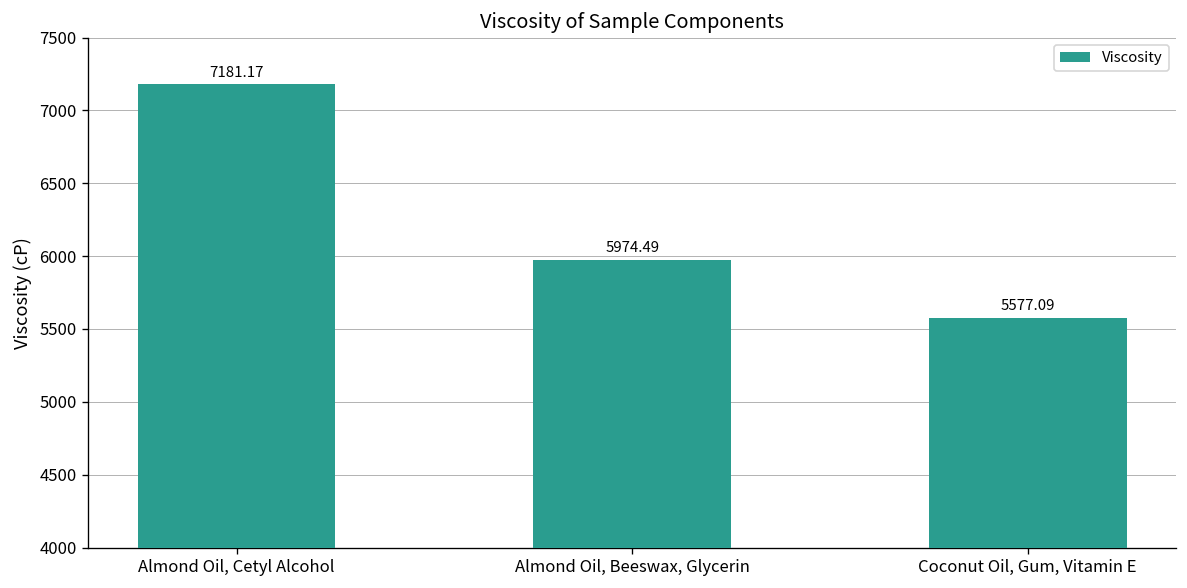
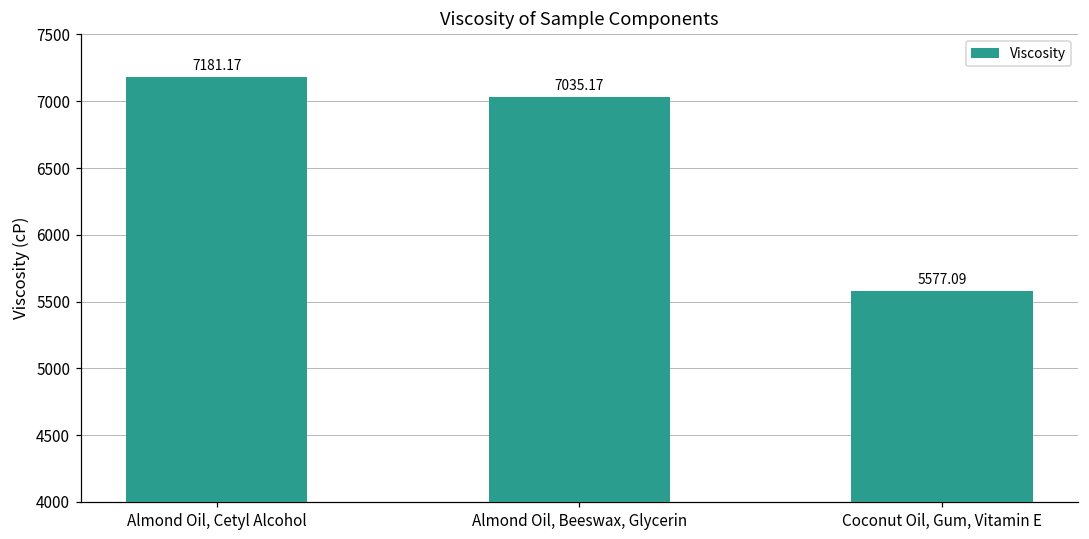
  {
    "Almond Oil, Cetyl Alcohol": 7181.17,
-   "Almond Oil, Beeswax, Glycerin": 5974.49,
+   "Almond Oil, Beeswax, Glycerin": 7035.17,
    "Coconut Oil, Gum, Vitamin E": 5577.09
  }
